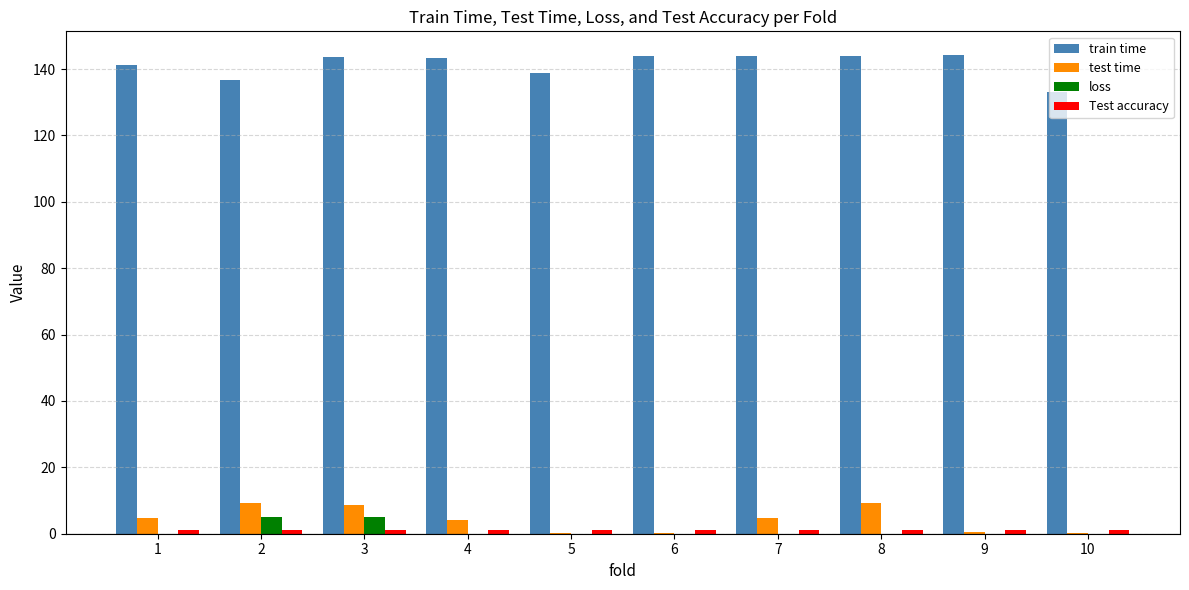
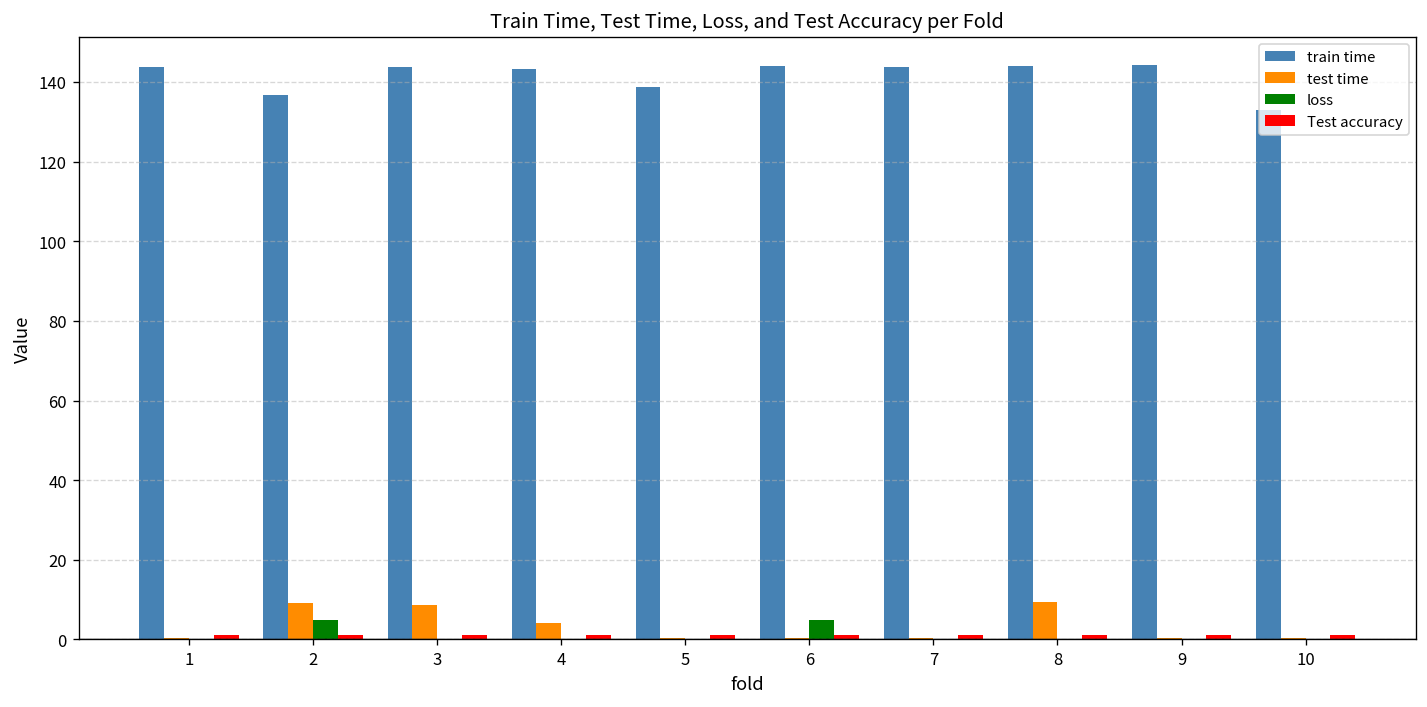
  {
    "train time": {
-     "1": 141,
+     "1": 144,
      "2": 137,
      "3": 144,
      "4": 143,
      "5": 139,
      "6": 144,
      "7": 144,
      "8": 144,
      "9": 144
    },
    "test time": {
-     "1": 5,
+     "1": 0,
      "2": 9,
      "3": 9,
      "4": 4,
-     "7": 5,
+     "7": 0,
      "8": 9
    },
    "loss": {
      "1": 0,
      "2": 5,
-     "3": 5,
+     "3": 0,
      "4": 0,
      "5": 0,
-     "6": 0,
+     "6": 5,
      "7": 0,
      "10": 0
    },
    "Test accuracy": {
      "1": 1,
      "2": 1,
      "3": 1,
      "4": 1,
      "5": 1,
      "6": 1,
      "7": 1,
      "8": 1,
      "9": 1,
      "10": 1
    }
  }
